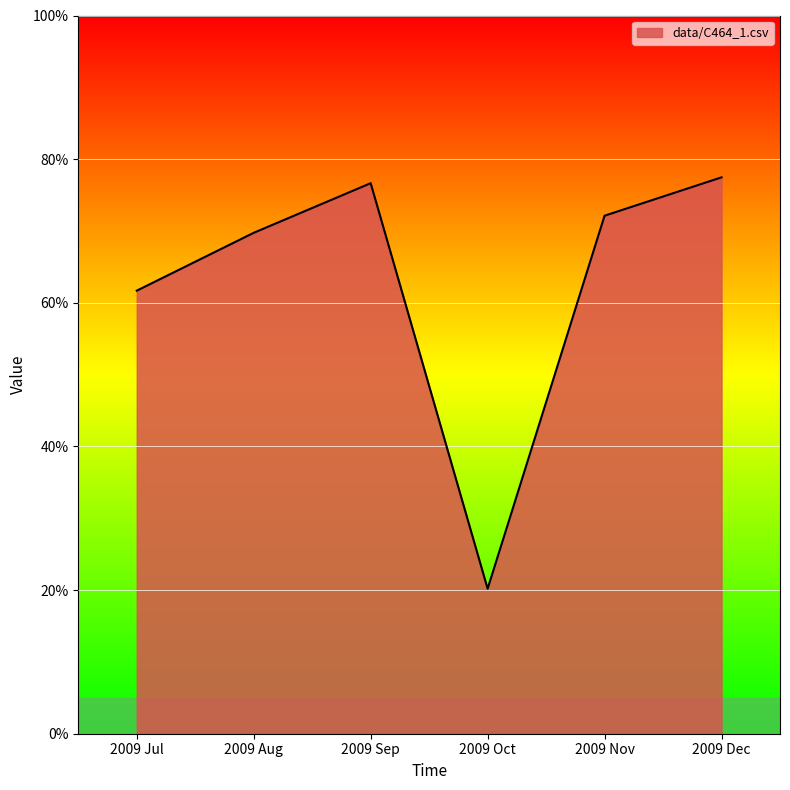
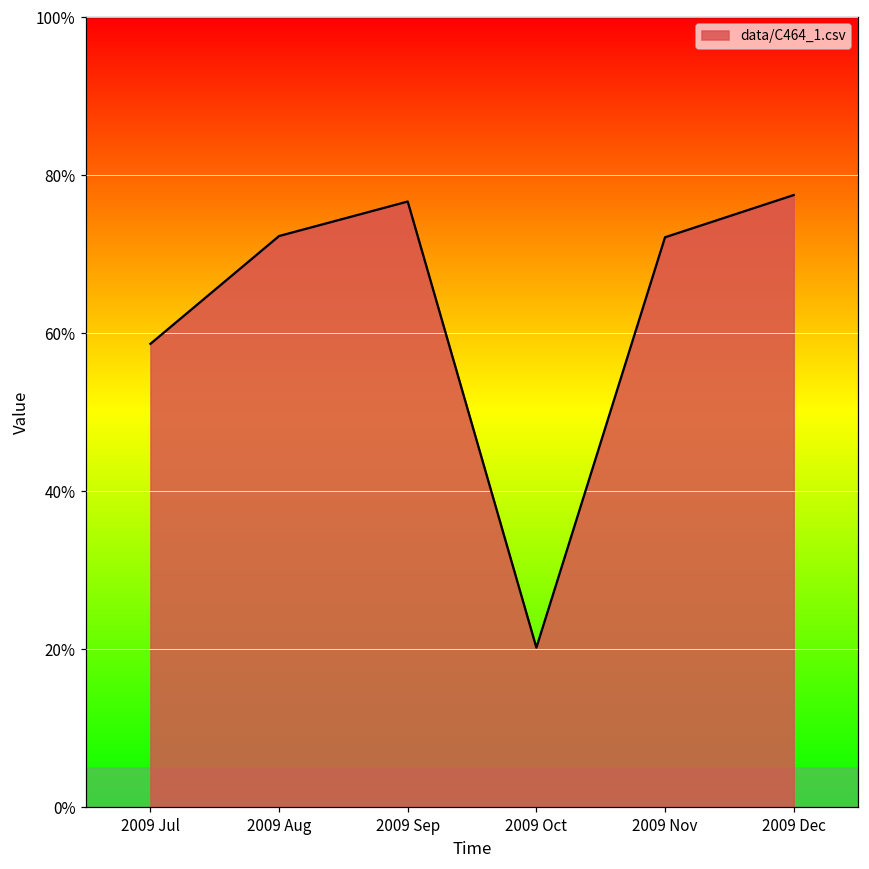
  {
-   "2009 Jul": "62%",
-   "2009 Aug": "70%",
+   "2009 Jul": "59%",
+   "2009 Aug": "72%",
    "2009 Sep": "77%",
    "2009 Oct": "20%",
    "2009 Nov": "72%",
    "2009 Dec": "77%"
  }
